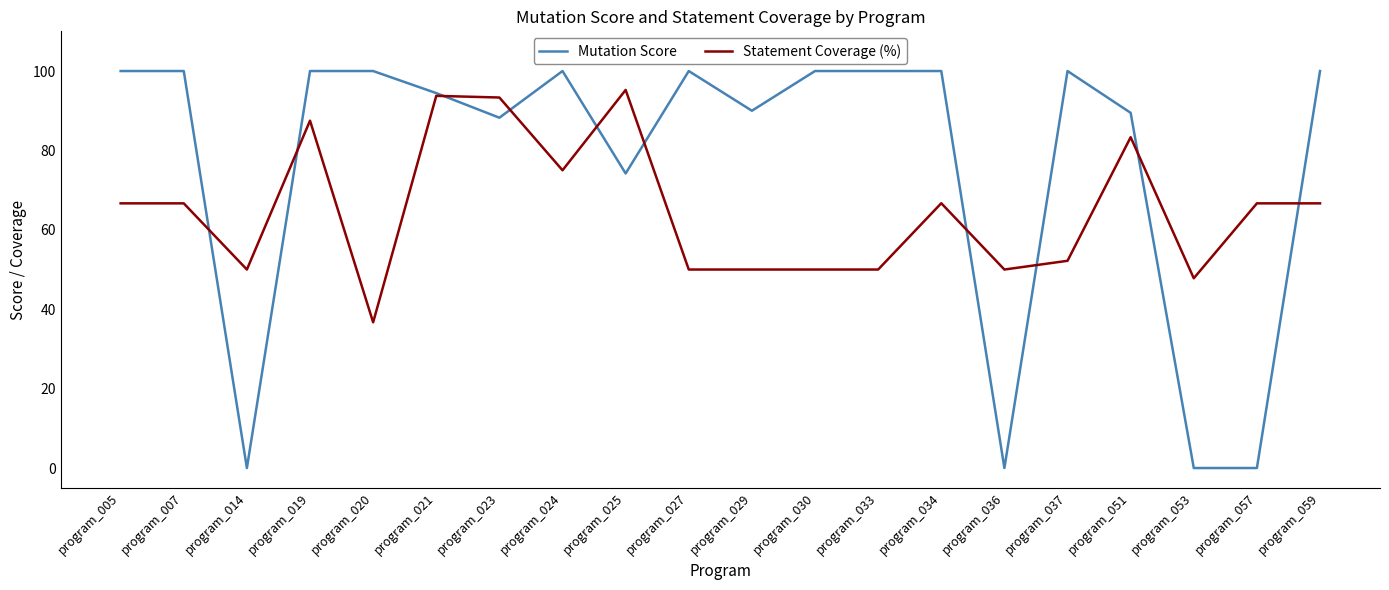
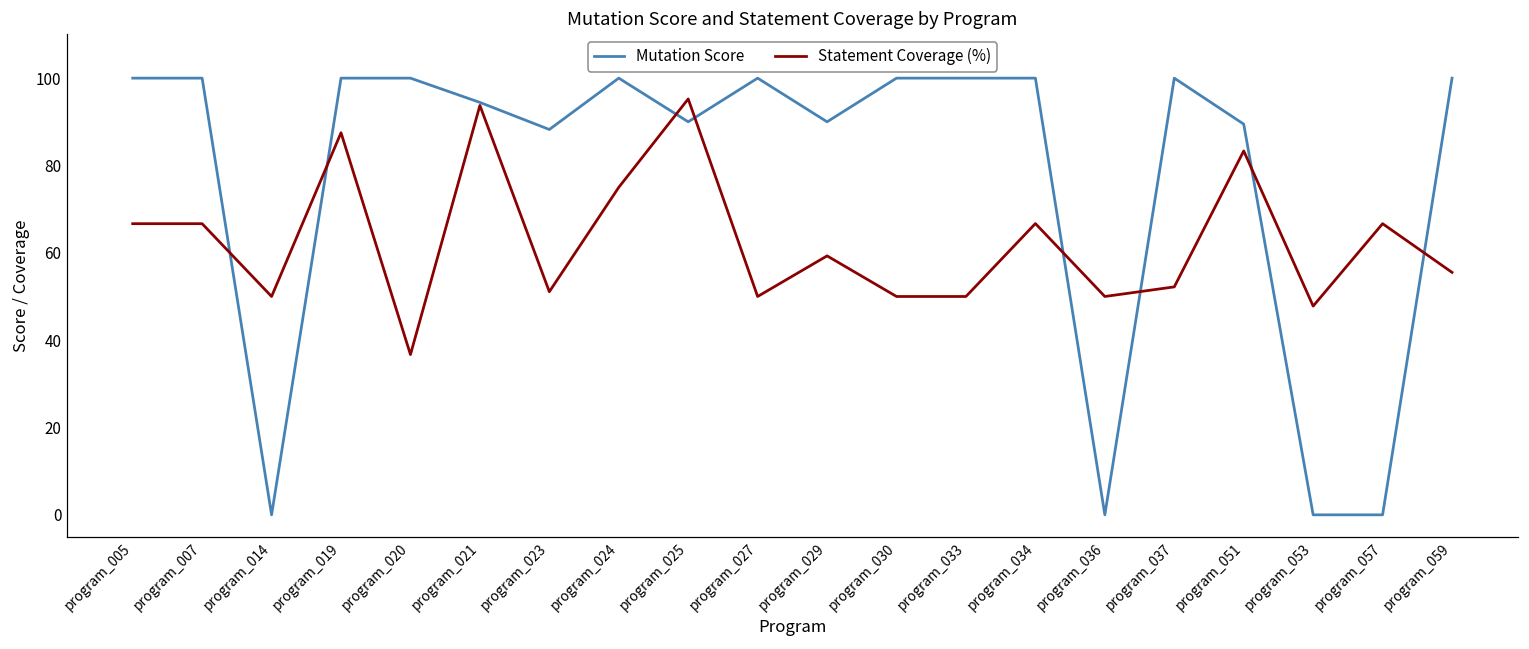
  {
    "Mutation Score": {
      "program_005": 100,
      "program_007": 100,
      "program_014": 0,
      "program_019": 100,
      "program_020": 100,
      "program_021": 94,
      "program_023": 88,
      "program_024": 100,
-     "program_025": 74,
+     "program_025": 90,
      "program_027": 100,
      "program_029": 90,
      "program_030": 100,
      "program_033": 100,
      "program_034": 100,
      "program_036": 0,
      "program_037": 100,
      "program_051": 89,
      "program_053": 0,
      "program_057": 0,
      "program_059": 100
    },
    "Statement Coverage (%)": {
      "program_005": 67,
      "program_007": 67,
      "program_014": 50,
      "program_019": 88,
      "program_020": 37,
      "program_021": 94,
-     "program_023": 93,
+     "program_023": 51,
      "program_024": 75,
      "program_025": 95,
      "program_027": 50,
-     "program_029": 50,
+     "program_029": 59,
      "program_030": 50,
      "program_033": 50,
      "program_034": 67,
      "program_036": 50,
      "program_037": 52,
      "program_051": 83,
      "program_053": 48,
      "program_057": 67,
-     "program_059": 67
+     "program_059": 56
    }
  }
